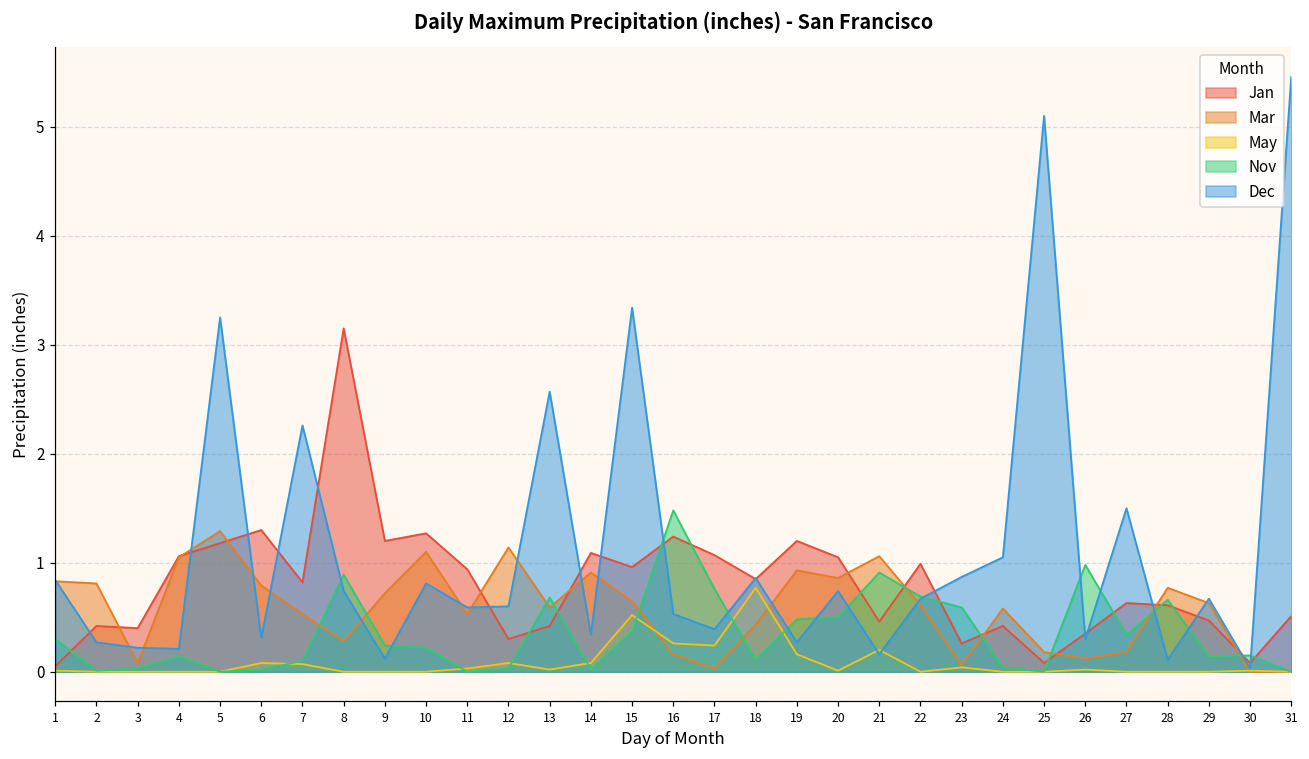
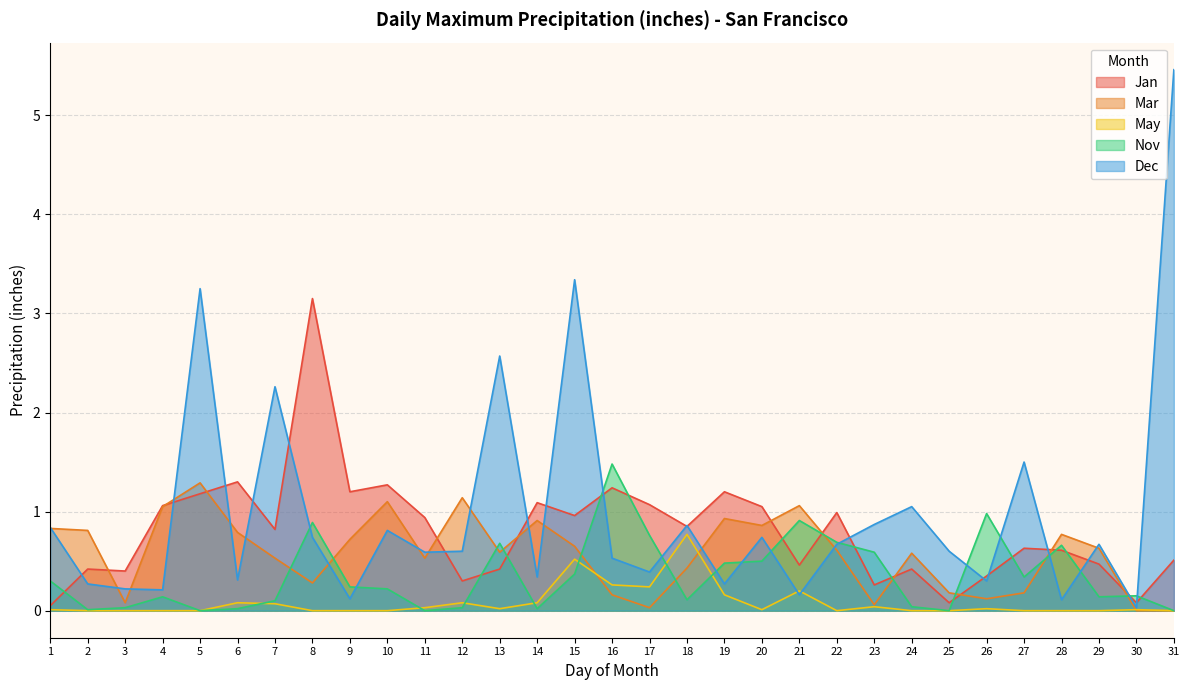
  {
    "Nov": {
      "1": 0.3,
      "3": 0.0,
      "4": 0.1,
      "6": 0.0,
      "7": 0.1,
      "8": 0.9,
      "9": 0.2,
      "10": 0.2,
      "11": 0.0,
      "12": 0.0,
      "13": 0.7,
      "14": 0.0,
      "15": 0.4,
      "16": 1.5,
      "17": 0.8,
      "18": 0.1,
      "19": 0.5,
      "20": 0.5,
      "21": 0.9,
      "23": 0.6,
      "24": 0.0,
      "26": 1.0,
      "27": 0.3,
      "28": 0.7,
      "29": 0.1,
      "30": 0.2
    },
    "Dec": {
      "2": 0.3,
      "3": 0.2,
      "4": 0.2,
      "5": 3.3,
      "6": 0.3,
      "7": 2.3,
      "8": 0.7,
      "9": 0.1,
      "10": 0.8,
      "11": 0.6,
      "12": 0.6,
      "13": 2.6,
      "14": 0.3,
      "15": 3.3,
      "16": 0.5,
      "17": 0.4,
      "19": 0.3,
      "20": 0.7,
      "21": 0.2,
      "23": 0.9,
      "24": 1.1,
-     "25": 5.1,
+     "25": 0.6,
      "26": 0.3,
      "27": 1.5,
      "28": 0.1,
      "29": 0.7,
      "31": 5.5
    }
  }
